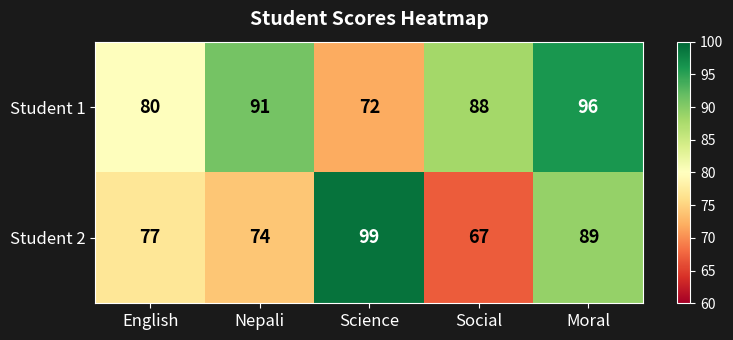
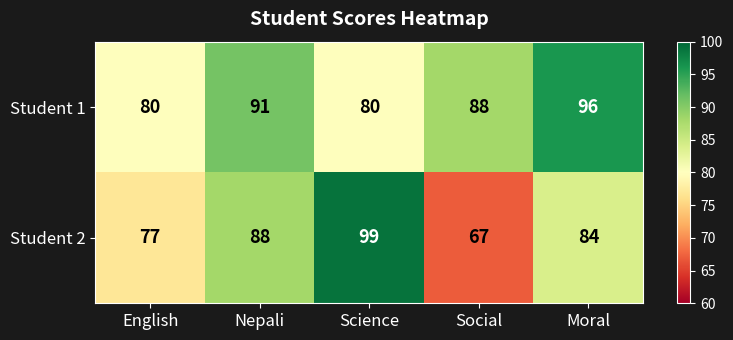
  {
    "Student 1": {
      "English": 80,
      "Nepali": 91,
-     "Science": 72,
+     "Science": 80,
      "Social": 88,
      "Moral": 96
    },
    "Student 2": {
      "English": 77,
-     "Nepali": 74,
+     "Nepali": 88,
      "Science": 99,
      "Social": 67,
-     "Moral": 89
+     "Moral": 84
    }
  }
